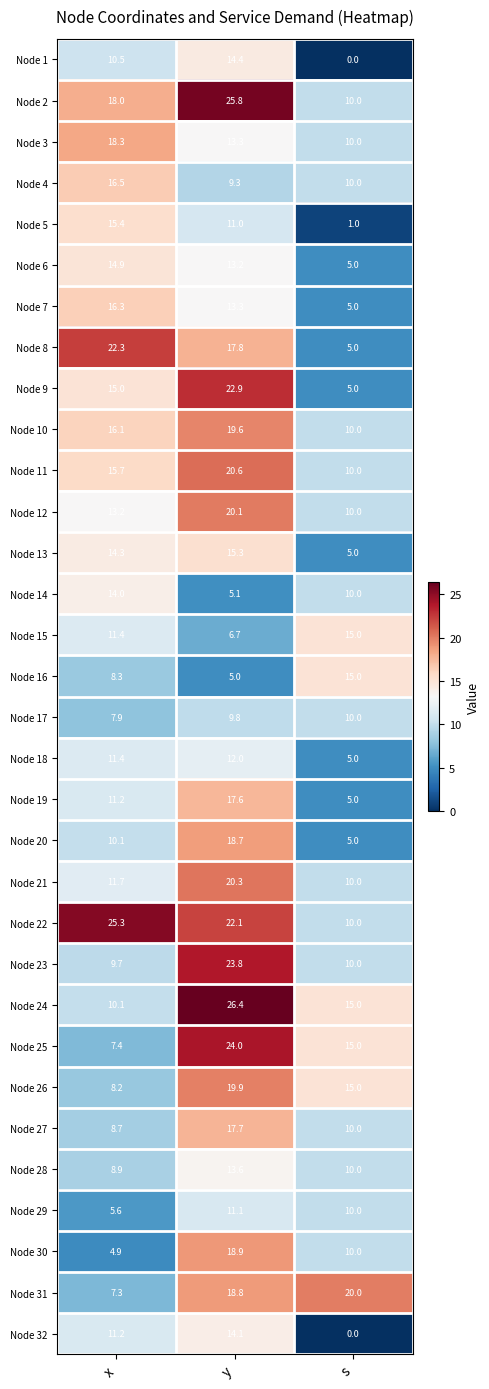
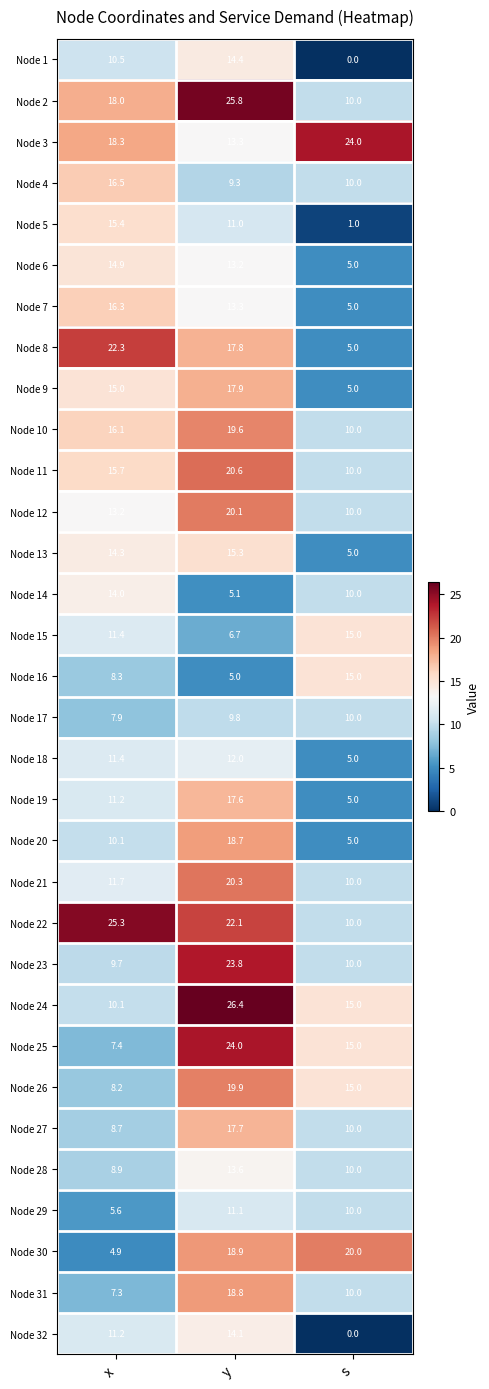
  {
    "Node 1": {
      "x": 10.5,
      "s": 0.0
    },
    "Node 2": {
      "x": 18.0,
      "y": 25.8,
      "s": 10.0
    },
    "Node 3": {
      "x": 18.3,
-     "s": 10.0
+     "s": 24.0
    },
    "Node 4": {
      "x": 16.5,
      "y": 9.3,
      "s": 10.0
    },
    "Node 5": {
      "x": 15.4,
      "s": 1.0
    },
    "Node 6": {
      "s": 5.0
    },
    "Node 7": {
      "x": 16.3,
      "s": 5.0
    },
    "Node 8": {
      "x": 22.3,
      "y": 17.8,
      "s": 5.0
    },
    "Node 9": {
-     "y": 22.9,
+     "y": 17.9,
      "s": 5.0
    },
    "Node 10": {
      "x": 16.1,
      "y": 19.6,
      "s": 10.0
    },
    "Node 11": {
      "x": 15.7,
      "y": 20.6,
      "s": 10.0
    },
    "Node 12": {
      "y": 20.1,
      "s": 10.0
    },
    "Node 13": {
      "s": 5.0
    },
    "Node 14": {
      "y": 5.1,
      "s": 10.0
    },
    "Node 15": {
      "y": 6.7
    },
    "Node 16": {
      "x": 8.3,
      "y": 5.0
    },
    "Node 17": {
      "x": 7.9,
      "y": 9.8,
      "s": 10.0
    },
    "Node 18": {
      "s": 5.0
    },
    "Node 19": {
      "y": 17.6,
      "s": 5.0
    },
    "Node 20": {
      "x": 10.1,
      "y": 18.7,
      "s": 5.0
    },
    "Node 21": {
      "y": 20.3,
      "s": 10.0
    },
    "Node 22": {
      "x": 25.3,
      "y": 22.1,
      "s": 10.0
    },
    "Node 23": {
      "x": 9.7,
      "y": 23.8,
      "s": 10.0
    },
    "Node 24": {
      "x": 10.1,
      "y": 26.4
    },
    "Node 25": {
      "x": 7.4,
      "y": 24.0
    },
    "Node 26": {
      "x": 8.2,
      "y": 19.9
    },
    "Node 27": {
      "x": 8.7,
      "y": 17.7,
      "s": 10.0
    },
    "Node 28": {
      "x": 8.9,
      "s": 10.0
    },
    "Node 29": {
      "x": 5.6,
      "s": 10.0
    },
    "Node 30": {
      "x": 4.9,
      "y": 18.9,
-     "s": 10.0
+     "s": 20.0
    },
    "Node 31": {
      "x": 7.3,
      "y": 18.8,
-     "s": 20.0
+     "s": 10.0
    },
    "Node 32": {
      "s": 0.0
    }
  }
